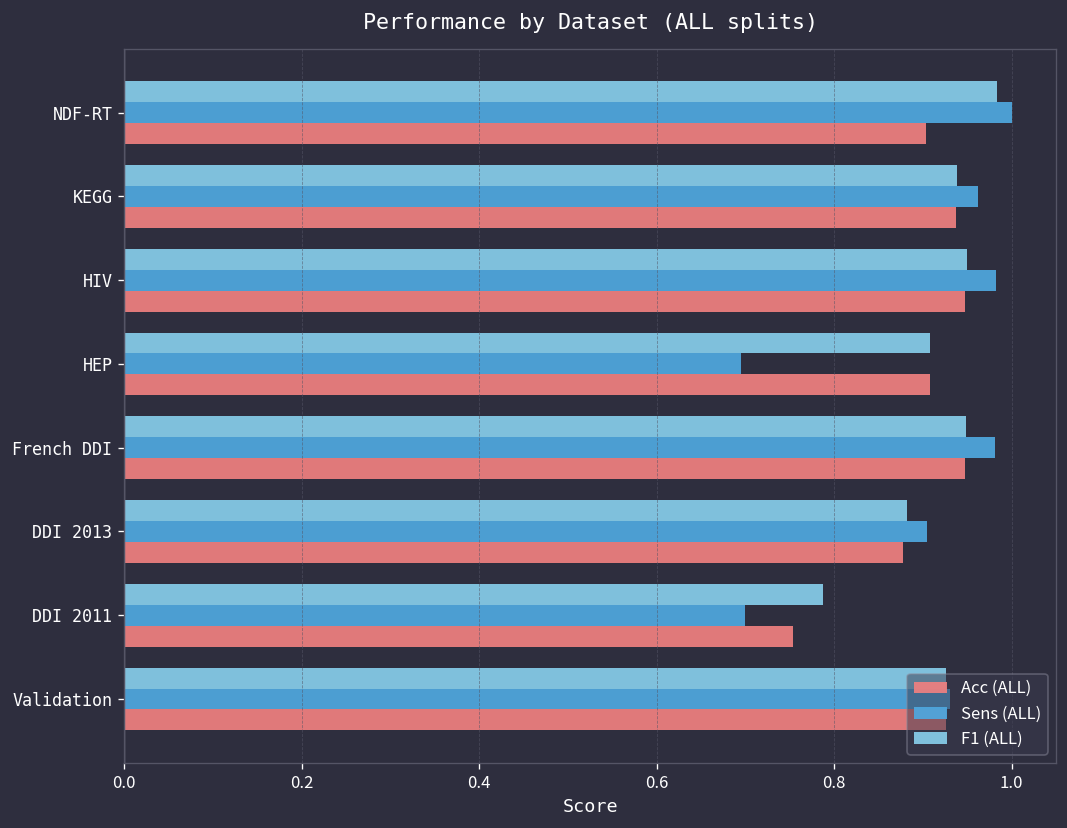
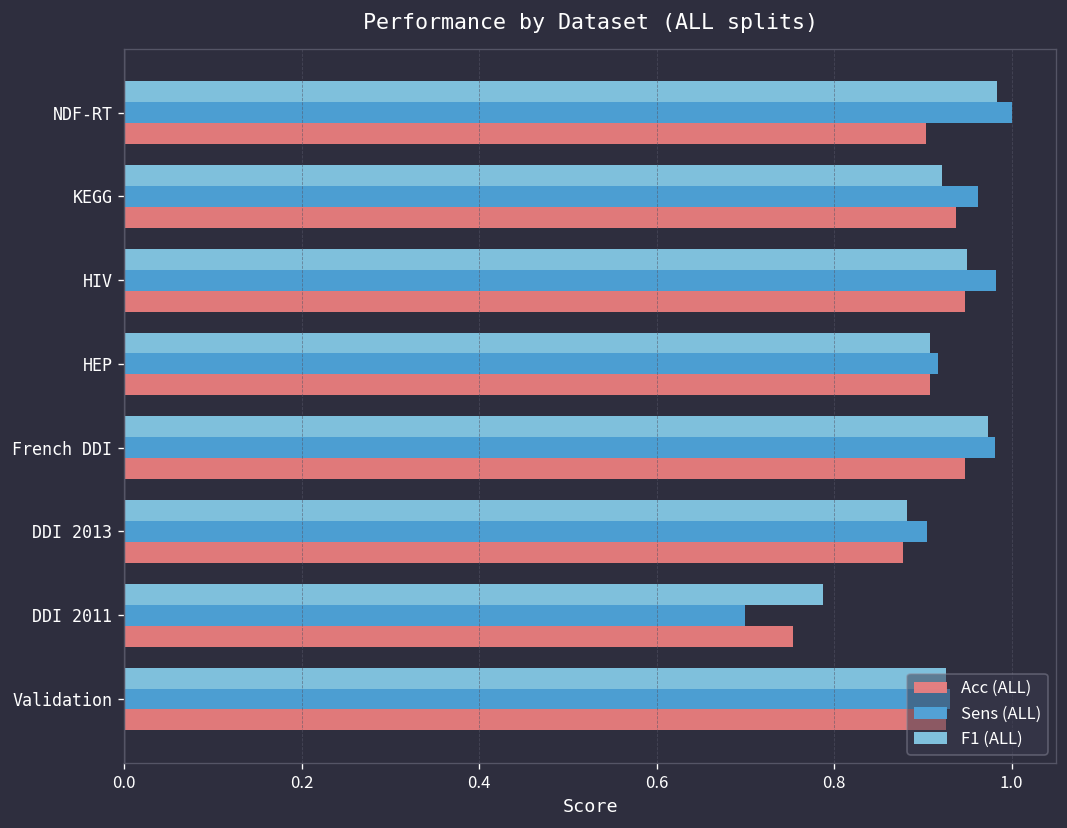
  {
    "Acc (ALL)": {
      "NDF-RT": 0.90,
      "KEGG": 0.94,
      "HIV": 0.95,
      "HEP": 0.91,
      "French DDI": 0.95,
      "DDI 2013": 0.88,
      "DDI 2011": 0.75
    },
    "Sens (ALL)": {
      "NDF-RT": 1.00,
      "KEGG": 0.96,
      "HIV": 0.98,
-     "HEP": 0.70,
+     "HEP": 0.92,
      "French DDI": 0.98,
      "DDI 2013": 0.91,
      "DDI 2011": 0.70
    },
    "F1 (ALL)": {
      "NDF-RT": 0.98,
-     "KEGG": 0.94,
+     "KEGG": 0.92,
      "HIV": 0.95,
      "HEP": 0.91,
-     "French DDI": 0.95,
+     "French DDI": 0.97,
      "DDI 2013": 0.88,
      "DDI 2011": 0.79
    }
  }
